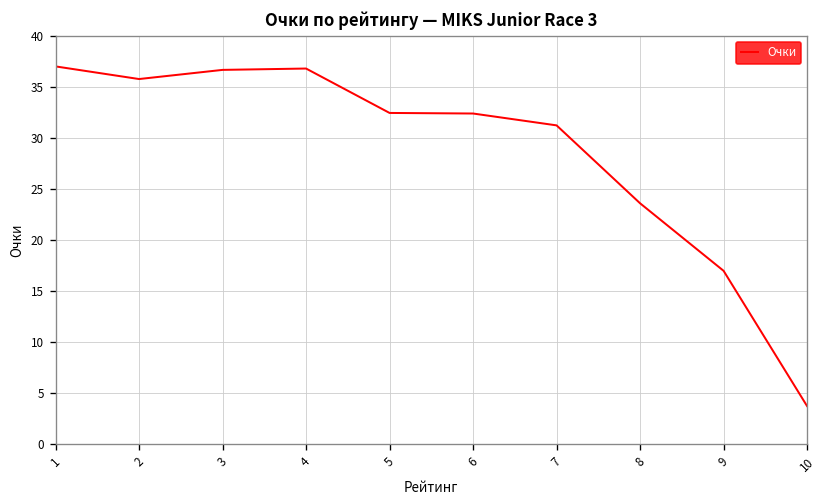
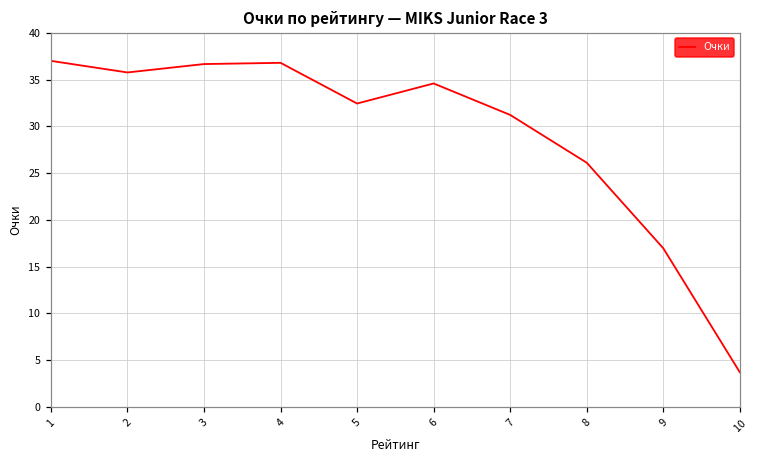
  {
    "1": 37,
    "2": 36,
    "3": 37,
    "4": 37,
    "5": 32,
-   "6": 32,
+   "6": 35,
    "7": 31,
-   "8": 24,
+   "8": 26,
    "9": 17,
    "10": 4
  }
